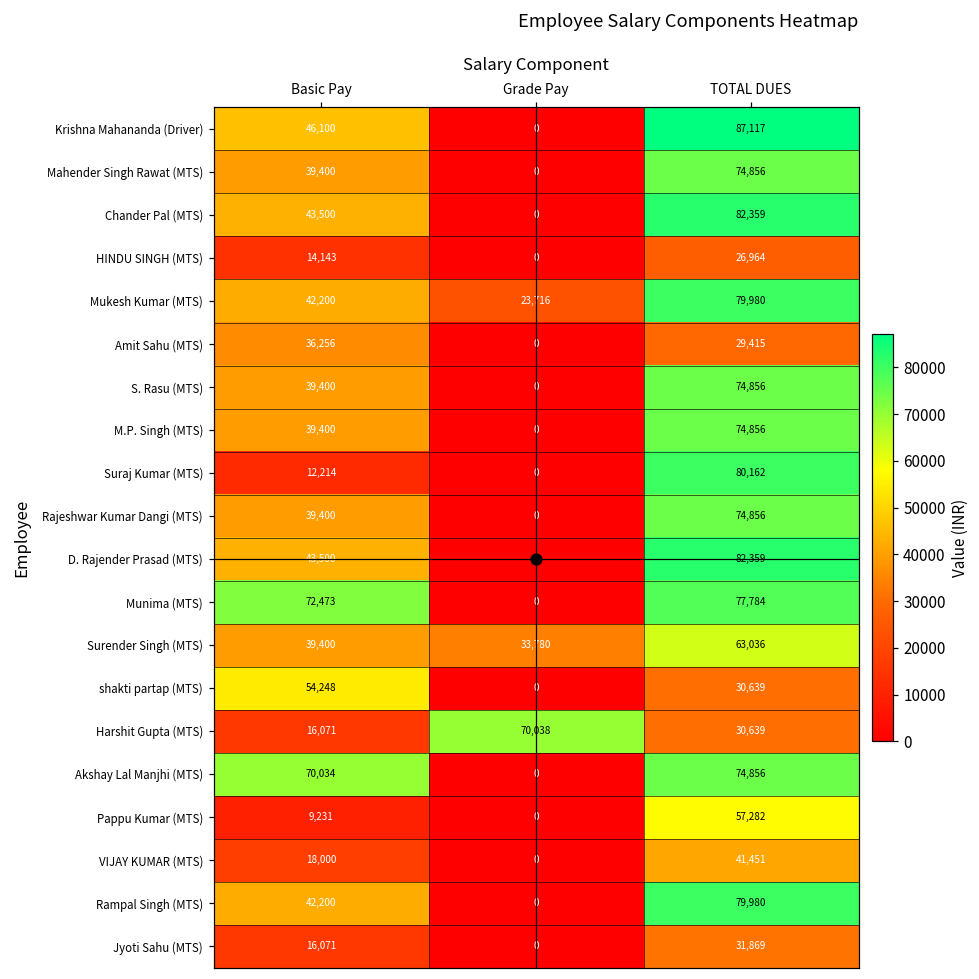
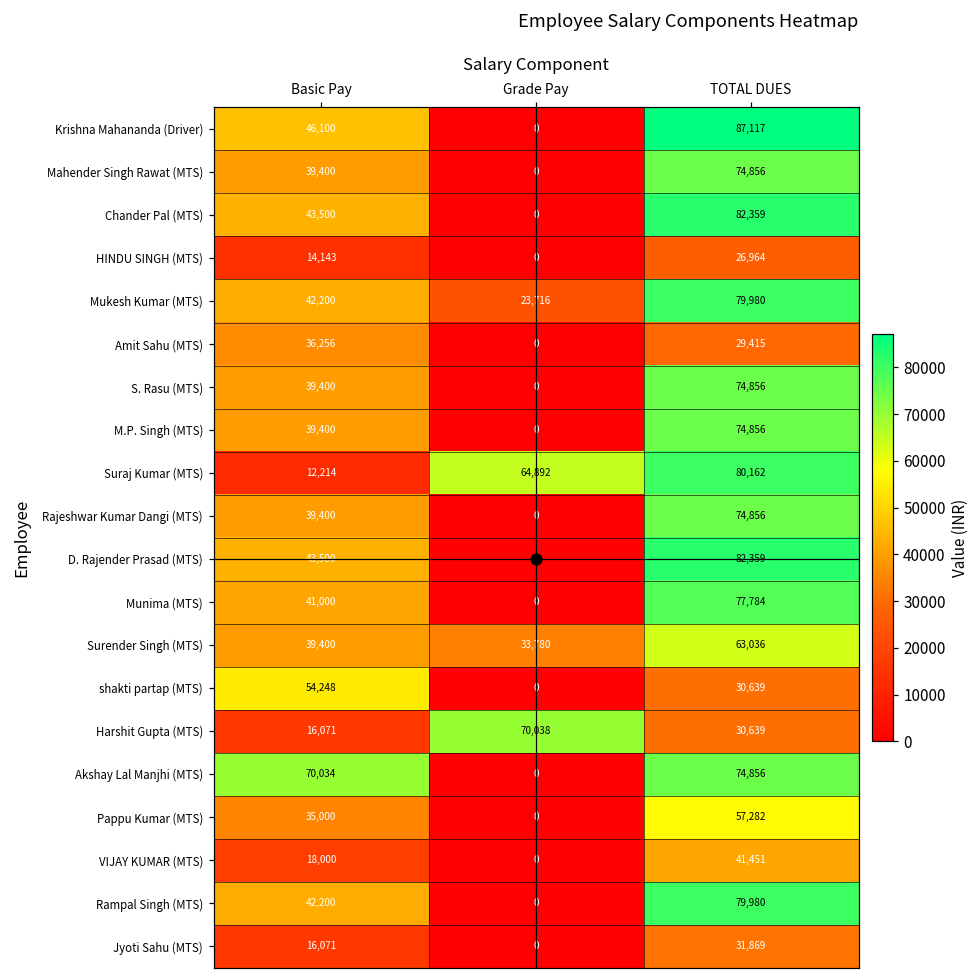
  {
    "Krishna Mahananda (Driver)": {
      "Basic Pay": "46,100",
      "Grade Pay": "0",
      "TOTAL DUES": "87,117"
    },
    "Mahender Singh Rawat (MTS)": {
      "Basic Pay": "39,400",
      "Grade Pay": "0",
      "TOTAL DUES": "74,856"
    },
    "Chander Pal (MTS)": {
      "Basic Pay": "43,500",
      "Grade Pay": "0",
      "TOTAL DUES": "82,359"
    },
    "HINDU SINGH (MTS)": {
      "Basic Pay": "14,143",
      "Grade Pay": "0",
      "TOTAL DUES": "26,964"
    },
    "Mukesh Kumar (MTS)": {
      "Basic Pay": "42,200",
      "Grade Pay": "23,716",
      "TOTAL DUES": "79,980"
    },
    "Amit Sahu (MTS)": {
      "Basic Pay": "36,256",
      "Grade Pay": "0",
      "TOTAL DUES": "29,415"
    },
    "S. Rasu (MTS)": {
      "Basic Pay": "39,400",
      "Grade Pay": "0",
      "TOTAL DUES": "74,856"
    },
    "M.P. Singh (MTS)": {
      "Basic Pay": "39,400",
      "Grade Pay": "0",
      "TOTAL DUES": "74,856"
    },
    "Suraj Kumar (MTS)": {
      "Basic Pay": "12,214",
-     "Grade Pay": "0",
+     "Grade Pay": "64,892",
      "TOTAL DUES": "80,162"
    },
    "Rajeshwar Kumar Dangi (MTS)": {
      "Basic Pay": "39,400",
      "Grade Pay": "0",
      "TOTAL DUES": "74,856"
    },
    "D. Rajender Prasad (MTS)": {
      "Basic Pay": "43,500",
      "TOTAL DUES": "82,359"
    },
    "Munima (MTS)": {
-     "Basic Pay": "72,473",
+     "Basic Pay": "41,000",
      "Grade Pay": "0",
      "TOTAL DUES": "77,784"
    },
    "Surender Singh (MTS)": {
      "Basic Pay": "39,400",
      "Grade Pay": "33,780",
      "TOTAL DUES": "63,036"
    },
    "shakti partap (MTS)": {
      "Basic Pay": "54,248",
      "Grade Pay": "0",
      "TOTAL DUES": "30,639"
    },
    "Harshit Gupta (MTS)": {
      "Basic Pay": "16,071",
      "Grade Pay": "70,038",
      "TOTAL DUES": "30,639"
    },
    "Akshay Lal Manjhi (MTS)": {
      "Basic Pay": "70,034",
      "Grade Pay": "0",
      "TOTAL DUES": "74,856"
    },
    "Pappu Kumar (MTS)": {
-     "Basic Pay": "9,231",
+     "Basic Pay": "35,000",
      "Grade Pay": "0",
      "TOTAL DUES": "57,282"
    },
    "VIJAY KUMAR (MTS)": {
      "Basic Pay": "18,000",
      "Grade Pay": "0",
      "TOTAL DUES": "41,451"
    },
    "Rampal Singh (MTS)": {
      "Basic Pay": "42,200",
      "Grade Pay": "0",
      "TOTAL DUES": "79,980"
    },
    "Jyoti Sahu (MTS)": {
      "Basic Pay": "16,071",
      "Grade Pay": "0",
      "TOTAL DUES": "31,869"
    }
  }
